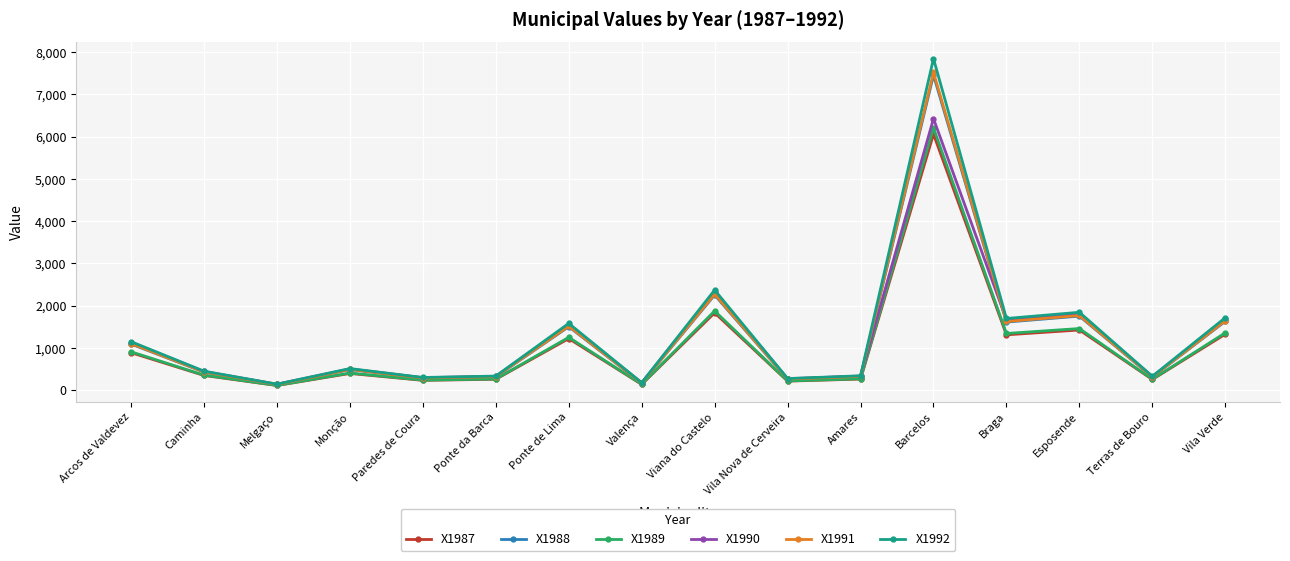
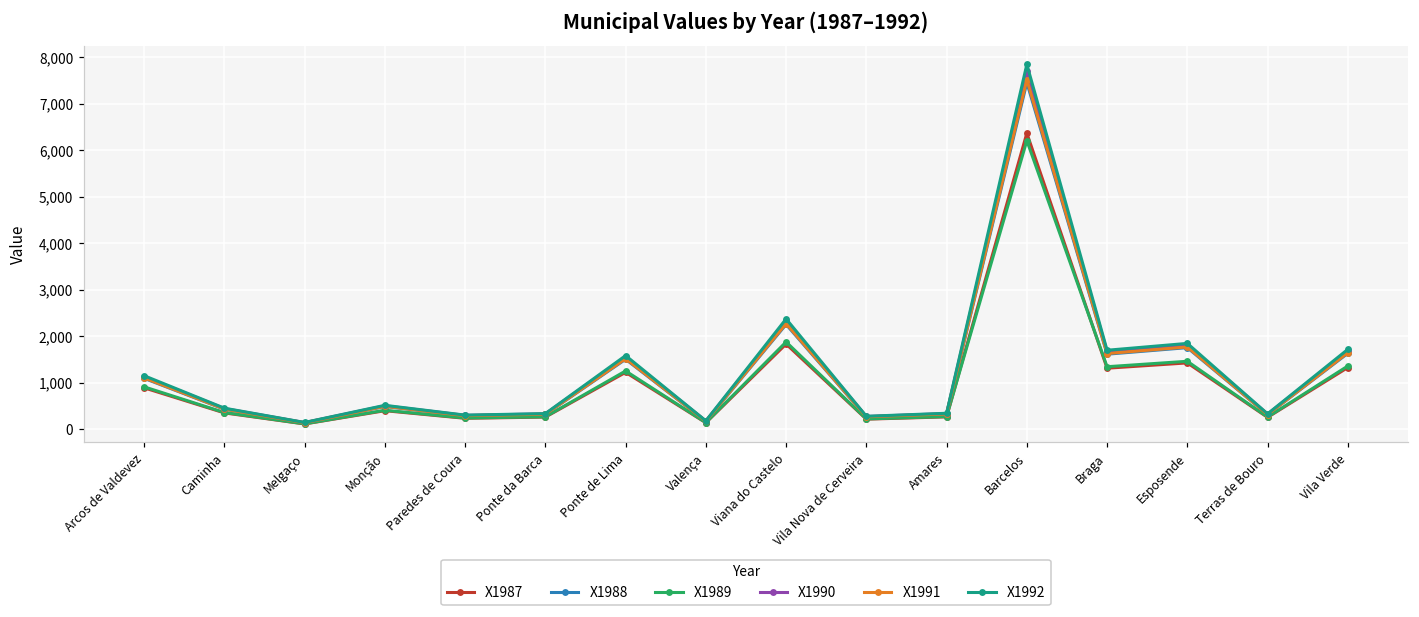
  {
    "X1987": {
-     "Barcelos": "6,100"
+     "Barcelos": "6,400"
    },
    "X1988": {
      "Barcelos": "7,500"
    },
    "X1990": {
-     "Barcelos": "6,400"
+     "Barcelos": "7,700"
    },
    "X1991": {
      "Barcelos": "7,500"
    }
  }
